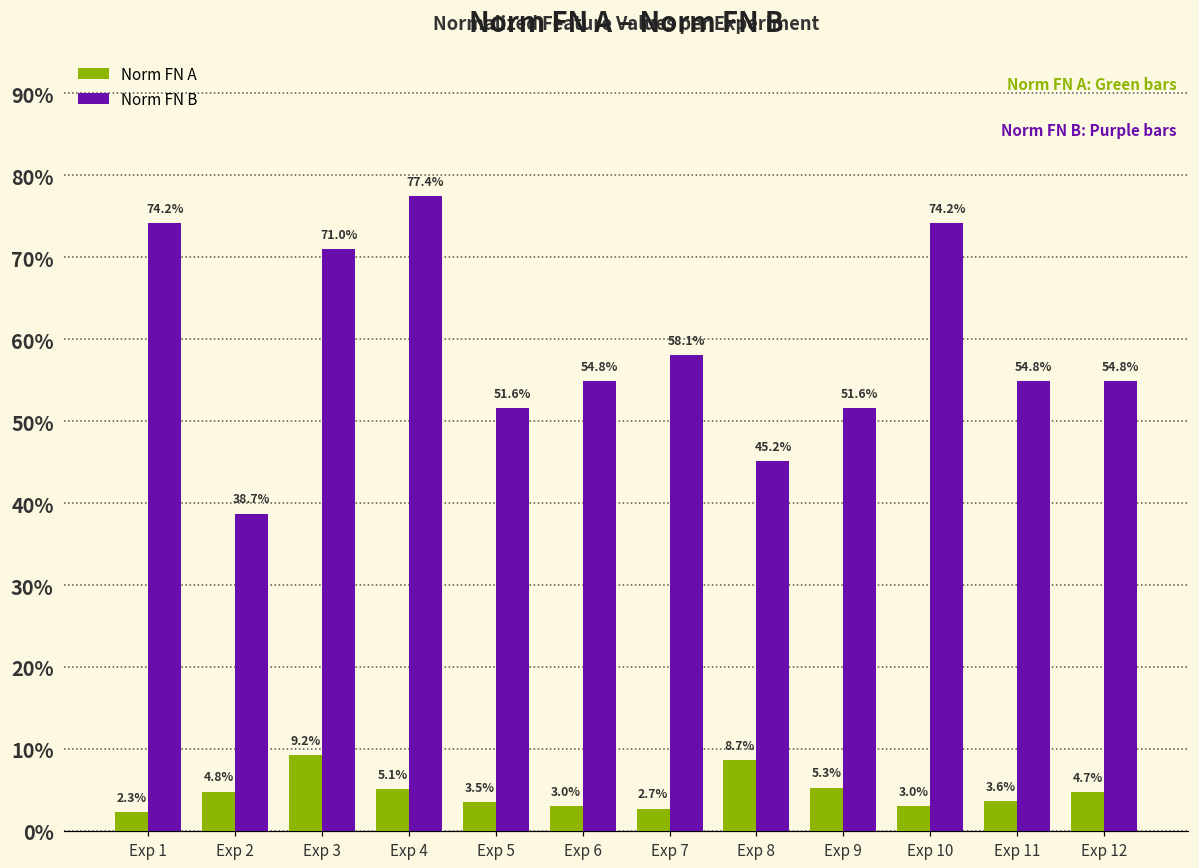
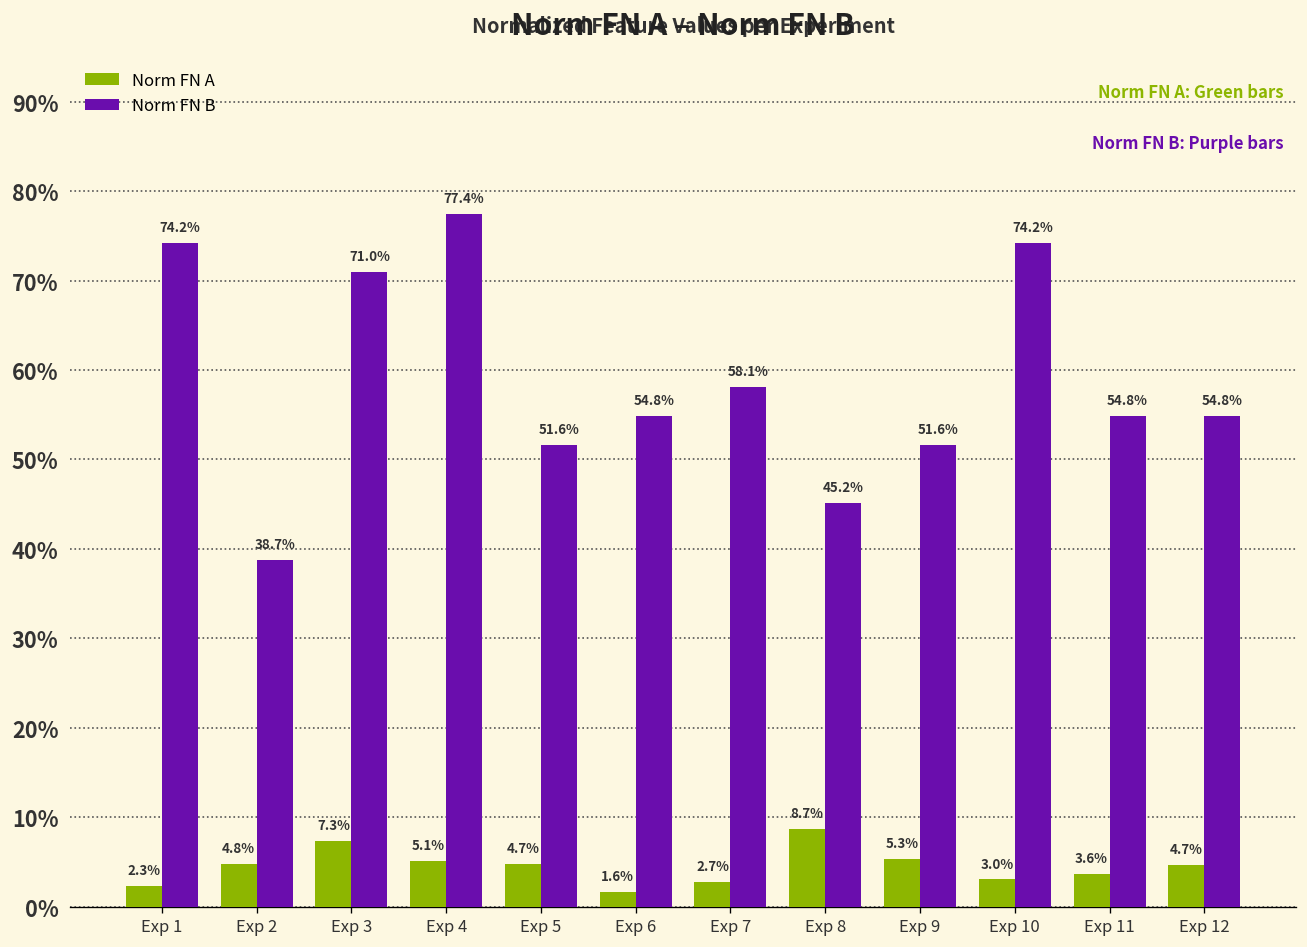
  {
    "Norm FN A": {
      "Exp 1": "2.3%",
      "Exp 2": "4.8%",
-     "Exp 3": "9.2%",
+     "Exp 3": "7.3%",
      "Exp 4": "5.1%",
-     "Exp 5": "3.5%",
-     "Exp 6": "3.0%",
+     "Exp 5": "4.7%",
+     "Exp 6": "1.6%",
      "Exp 7": "2.7%",
      "Exp 8": "8.7%",
      "Exp 9": "5.3%",
      "Exp 10": "3.0%",
      "Exp 11": "3.6%",
      "Exp 12": "4.7%"
    },
    "Norm FN B": {
      "Exp 1": "74.2%",
      "Exp 2": "38.7%",
      "Exp 3": "71.0%",
      "Exp 4": "77.4%",
      "Exp 5": "51.6%",
      "Exp 6": "54.8%",
      "Exp 7": "58.1%",
      "Exp 8": "45.2%",
      "Exp 9": "51.6%",
      "Exp 10": "74.2%",
      "Exp 11": "54.8%",
      "Exp 12": "54.8%"
    }
  }
